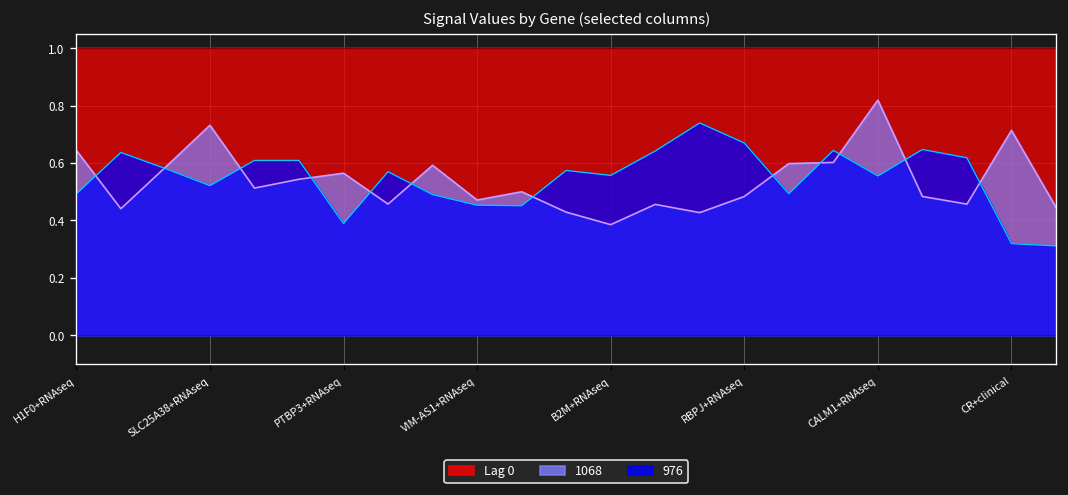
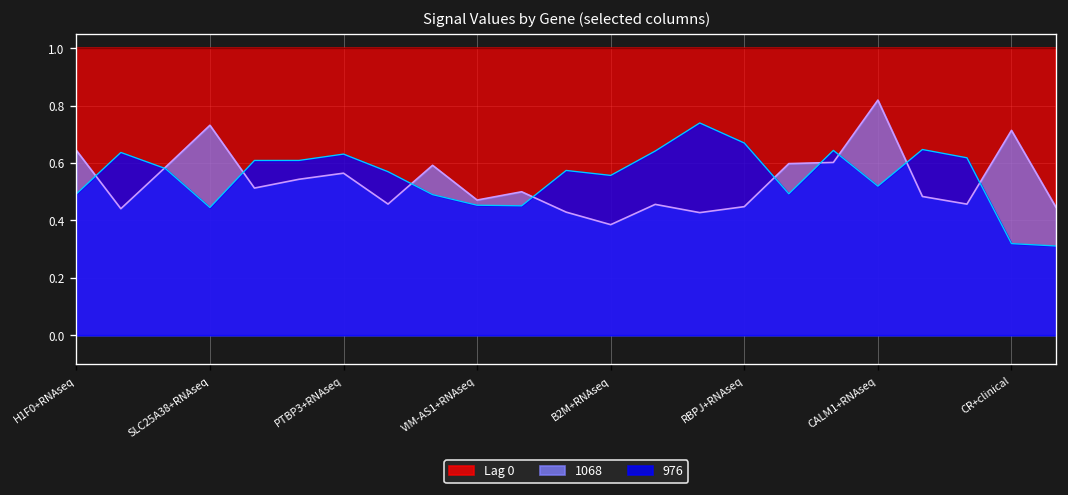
  {
    "Lag 0": {
      "H1F0+RNAseq": 1.00,
      "SLC25A38+RNAseq": 1.00,
      "PTBP3+RNAseq": 1.00,
      "VIM-AS1+RNAseq": 1.00,
      "B2M+RNAseq": 1.00,
      "RBPJ+RNAseq": 1.00,
      "CALM1+RNAseq": 1.00,
      "CR+clinical": 1.00
    },
    "1068": {
      "H1F0+RNAseq": 0.64,
      "SLC25A38+RNAseq": 0.73,
      "PTBP3+RNAseq": 0.56,
      "VIM-AS1+RNAseq": 0.47,
      "B2M+RNAseq": 0.39,
-     "RBPJ+RNAseq": 0.48,
+     "RBPJ+RNAseq": 0.45,
      "CALM1+RNAseq": 0.82,
      "CR+clinical": 0.71
    },
    "976": {
      "H1F0+RNAseq": 0.49,
-     "SLC25A38+RNAseq": 0.52,
-     "PTBP3+RNAseq": 0.39,
+     "SLC25A38+RNAseq": 0.45,
+     "PTBP3+RNAseq": 0.63,
      "VIM-AS1+RNAseq": 0.45,
      "B2M+RNAseq": 0.56,
      "RBPJ+RNAseq": 0.67,
-     "CALM1+RNAseq": 0.55,
+     "CALM1+RNAseq": 0.52,
      "CR+clinical": 0.32
    }
  }
